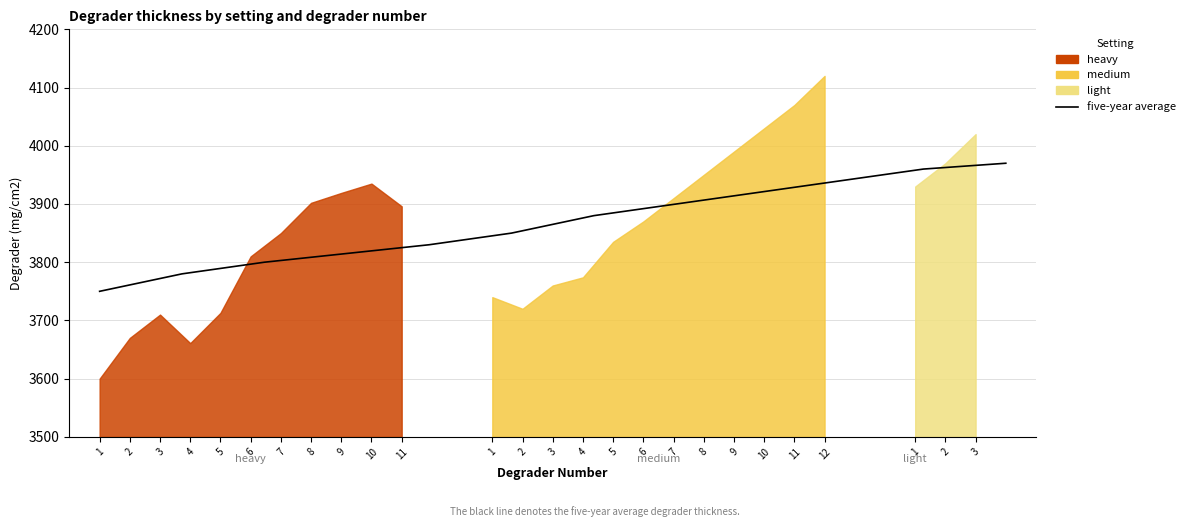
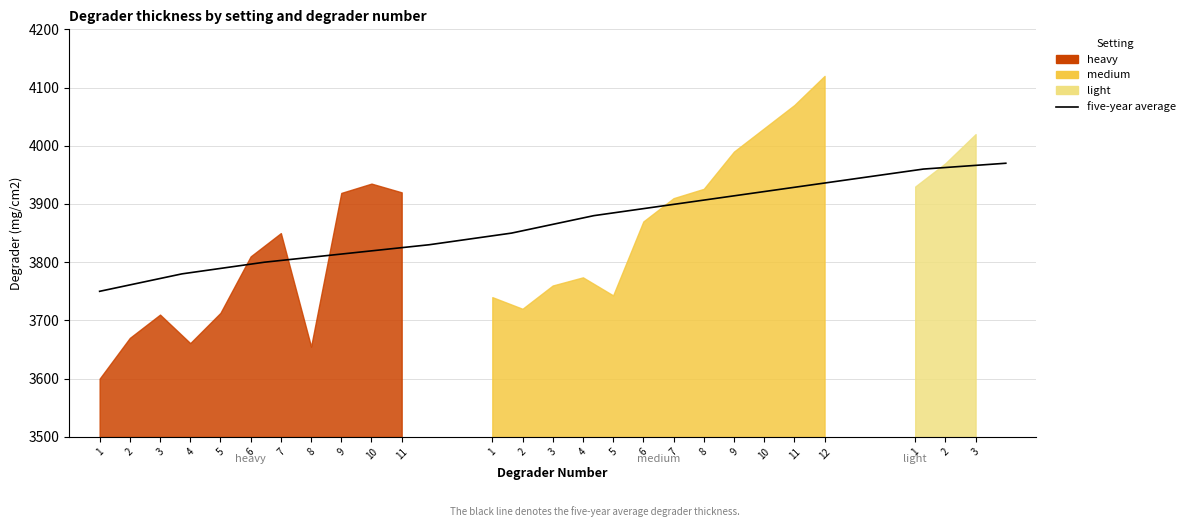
  {
    "five-year average": {
      "1": 3750
    },
    "heavy": {
      "1": 3600,
      "2": 3670,
      "3": 3710,
      "4": 3660,
      "5": 3710,
      "6": 3810,
      "7": 3850,
-     "8": 3900,
+     "8": 3660,
      "9": 3920,
      "10": 3940,
-     "11": 3900
+     "11": 3920
    },
    "medium": {
      "1": 3740,
      "2": 3720,
      "3": 3760,
      "4": 3770,
-     "5": 3840,
+     "5": 3740,
      "6": 3870,
      "7": 3910,
-     "8": 3950,
+     "8": 3930,
      "9": 3990,
      "10": 4030,
      "11": 4070,
      "12": 4120
    },
    "light": {
      "1": 3930,
      "2": 3970,
      "3": 4020
    }
  }
